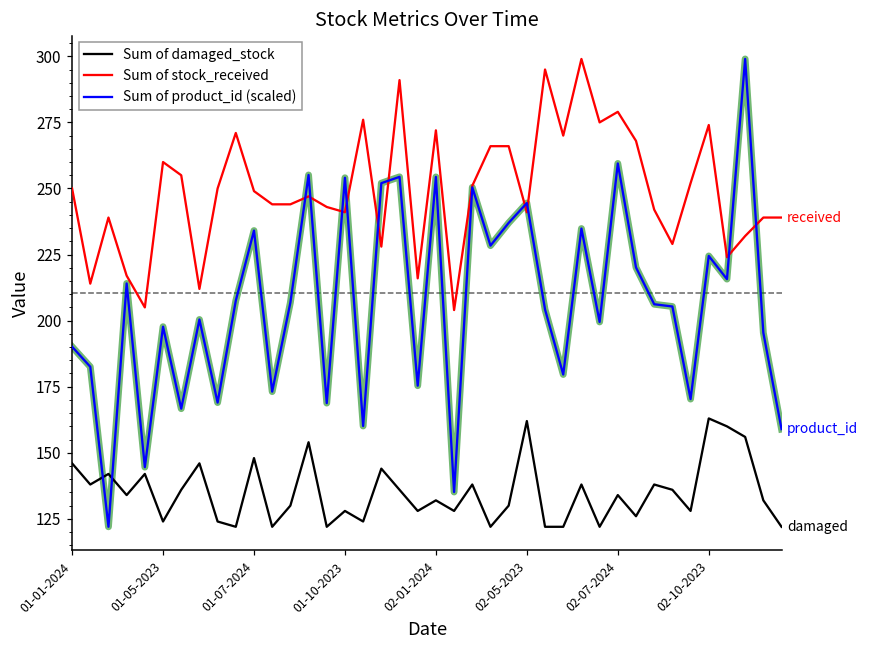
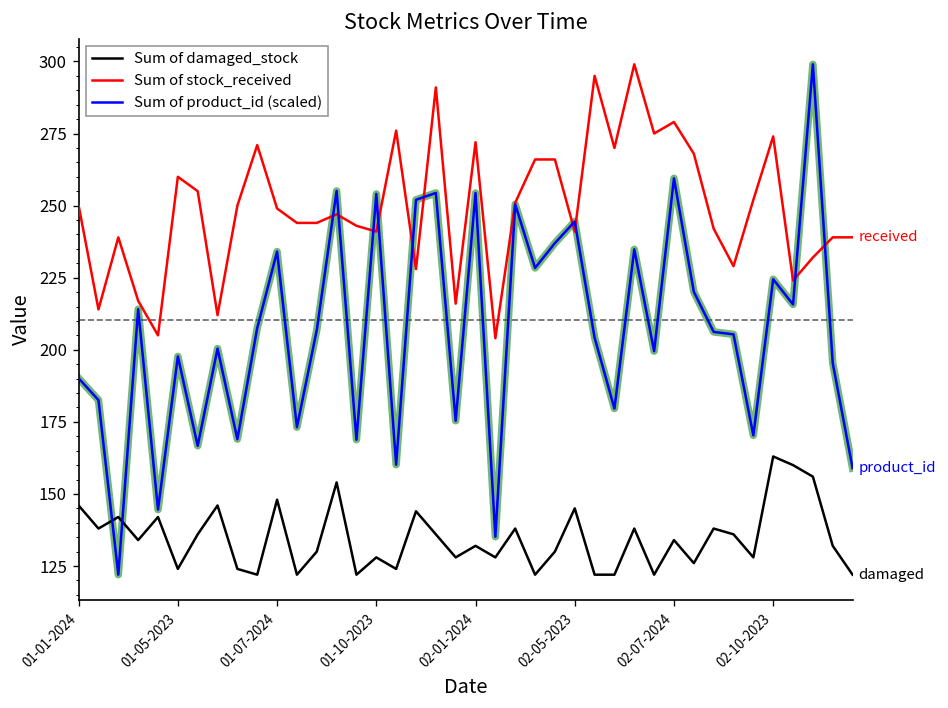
  {
    "Sum of damaged_stock": {
      "01-01-2024": 146,
      "01-05-2023": 124,
      "01-07-2024": 148,
      "01-10-2023": 128,
      "02-01-2024": 132,
-     "02-05-2023": 162,
+     "02-05-2023": 145,
      "02-07-2024": 134,
      "02-10-2023": 163
    },
    "Sum of stock_received": {
      "01-01-2024": 250,
      "01-05-2023": 260,
      "01-07-2024": 249,
      "01-10-2023": 241,
      "02-01-2024": 272,
      "02-05-2023": 241,
      "02-07-2024": 279,
      "02-10-2023": 274
    },
    "Sum of product_id (scaled)": {
      "01-01-2024": 190,
      "01-05-2023": 198,
      "01-07-2024": 234,
      "01-10-2023": 254,
      "02-01-2024": 254,
      "02-05-2023": 244,
      "02-07-2024": 259,
      "02-10-2023": 224
    }
  }
